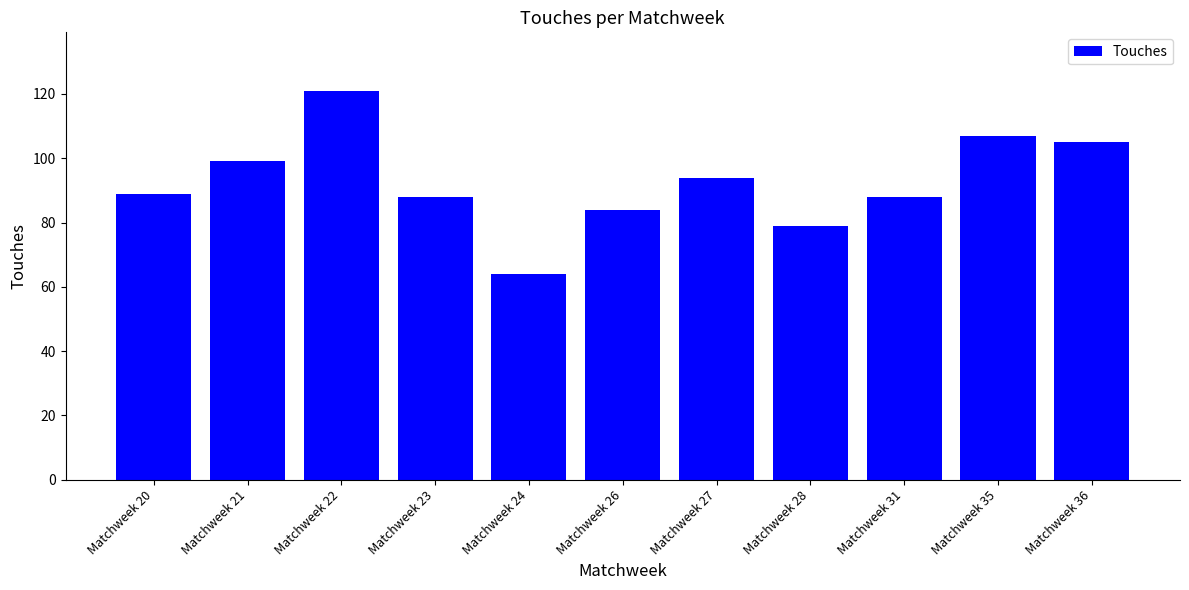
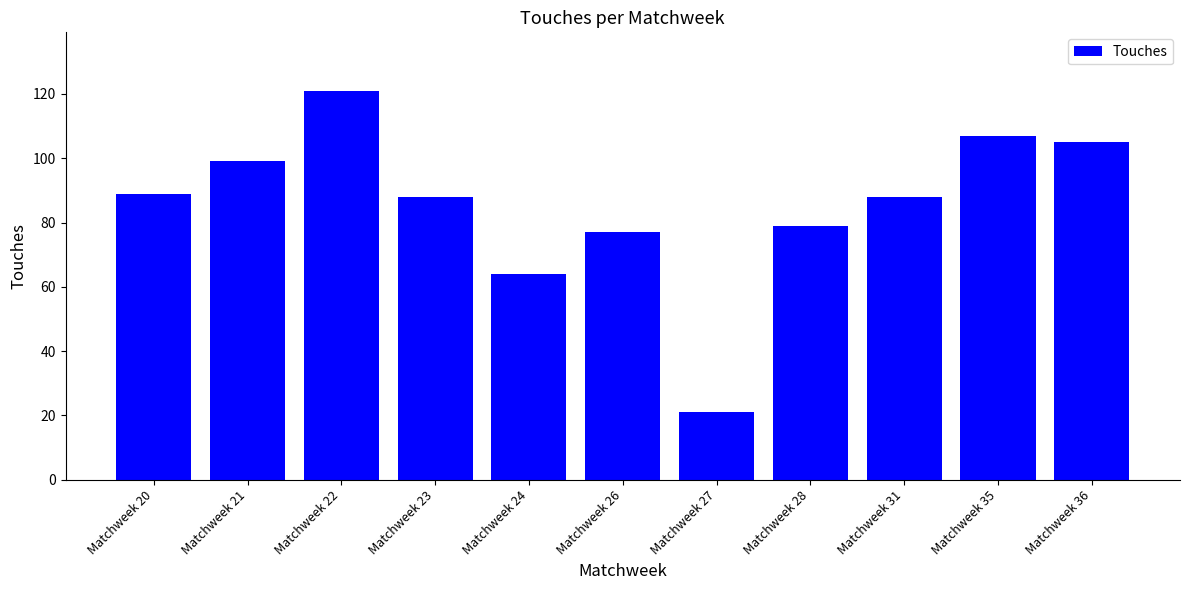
  {
    "Matchweek 20": 89,
    "Matchweek 21": 99,
    "Matchweek 22": 121,
    "Matchweek 23": 88,
    "Matchweek 24": 64,
-   "Matchweek 26": 84,
-   "Matchweek 27": 94,
+   "Matchweek 26": 77,
+   "Matchweek 27": 21,
    "Matchweek 28": 79,
    "Matchweek 31": 88,
    "Matchweek 35": 107,
    "Matchweek 36": 105
  }
